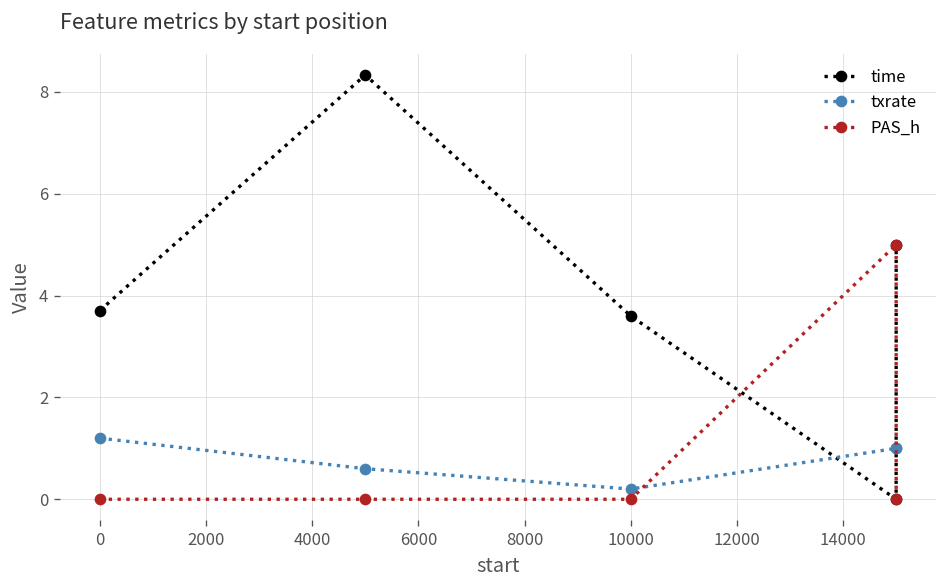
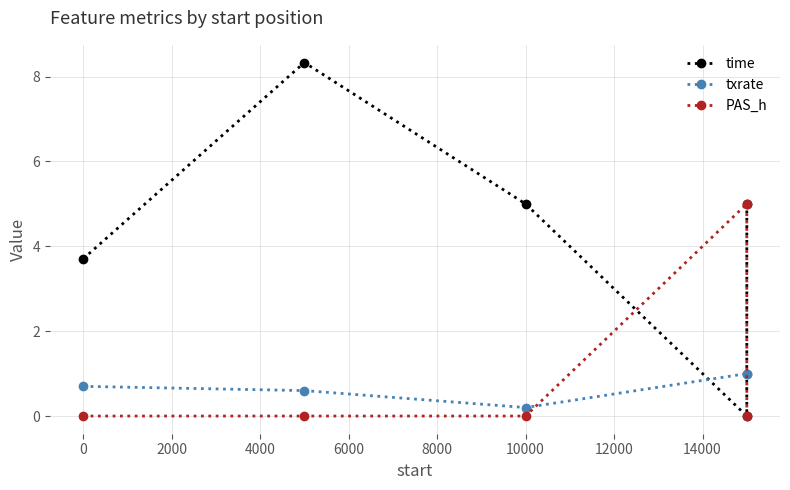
  {
    "time": {
      "0": 3.7,
-     "10000": 3.6
+     "10000": 5.0
    },
    "txrate": {
-     "0": 1.2,
+     "0": 0.7,
      "10000": 0.2
    },
    "PAS_h": {
      "0": 0.0,
      "10000": 0.0
    }
  }
